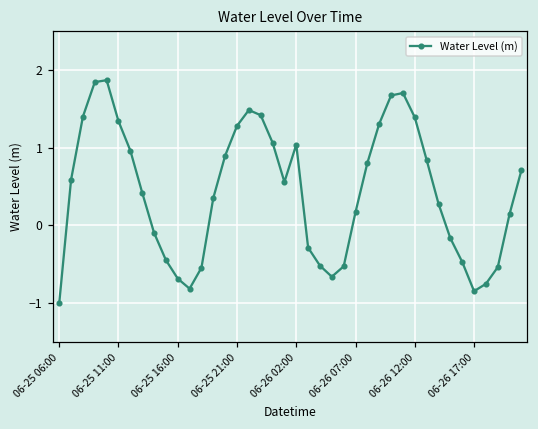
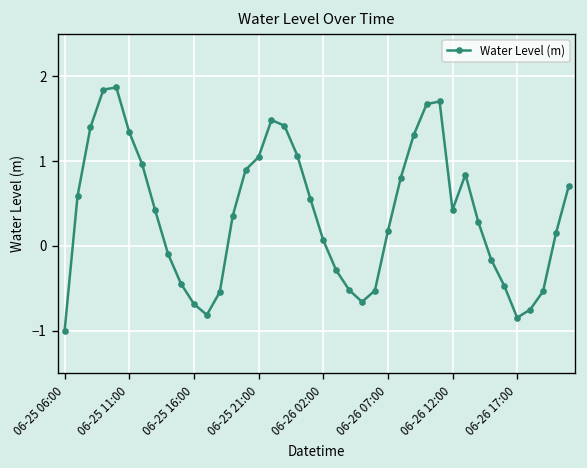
  {
    "06-25 06:00": -1.0,
    "06-25 11:00": 1.3,
    "06-25 16:00": -0.7,
-   "06-25 21:00": 1.3,
-   "06-26 02:00": 1.0,
+   "06-25 21:00": 1.0,
+   "06-26 02:00": 0.1,
    "06-26 07:00": 0.2,
-   "06-26 12:00": 1.4,
+   "06-26 12:00": 0.4,
    "06-26 17:00": -0.8
  }
